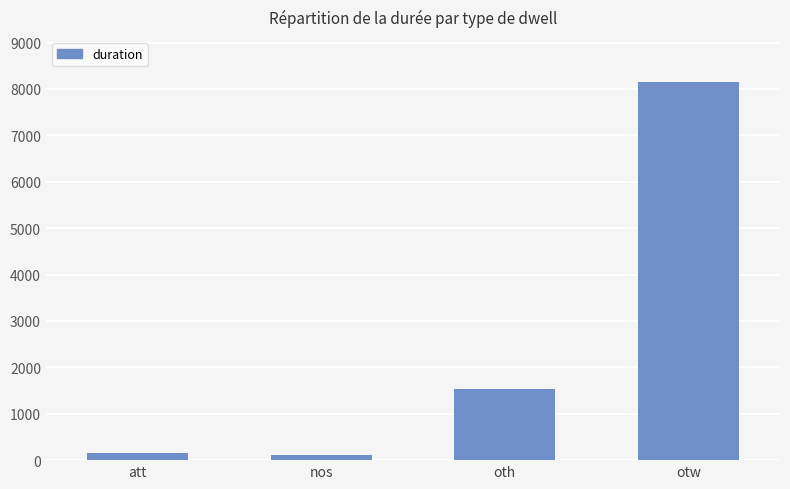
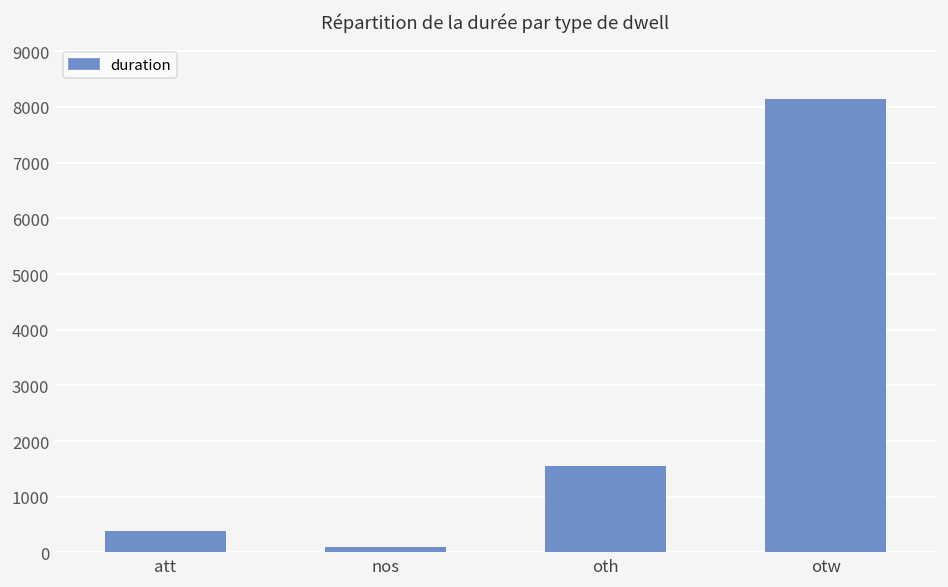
  {
-   "att": 200,
+   "att": 400,
    "nos": 100,
    "oth": 1500,
    "otw": 8100
  }
